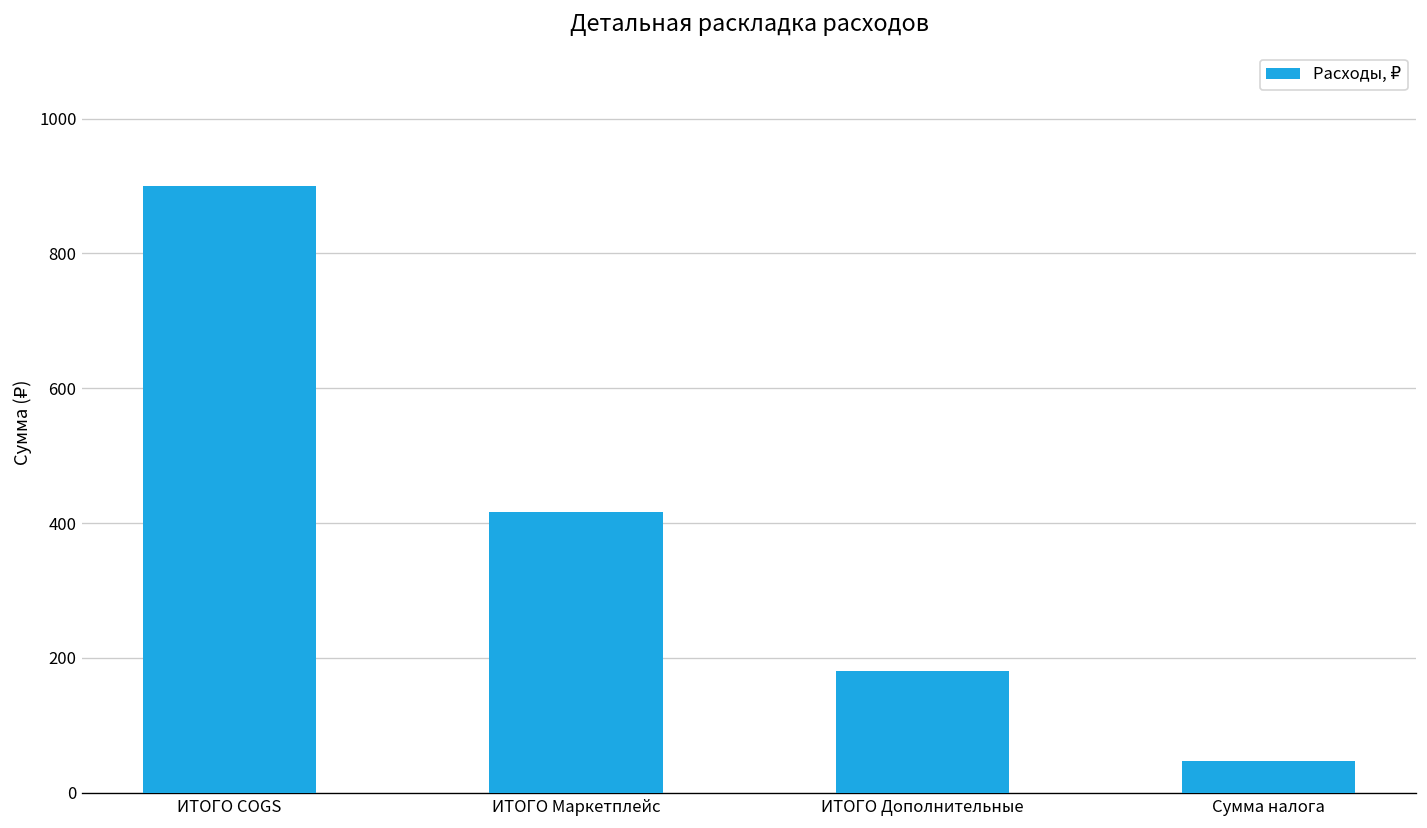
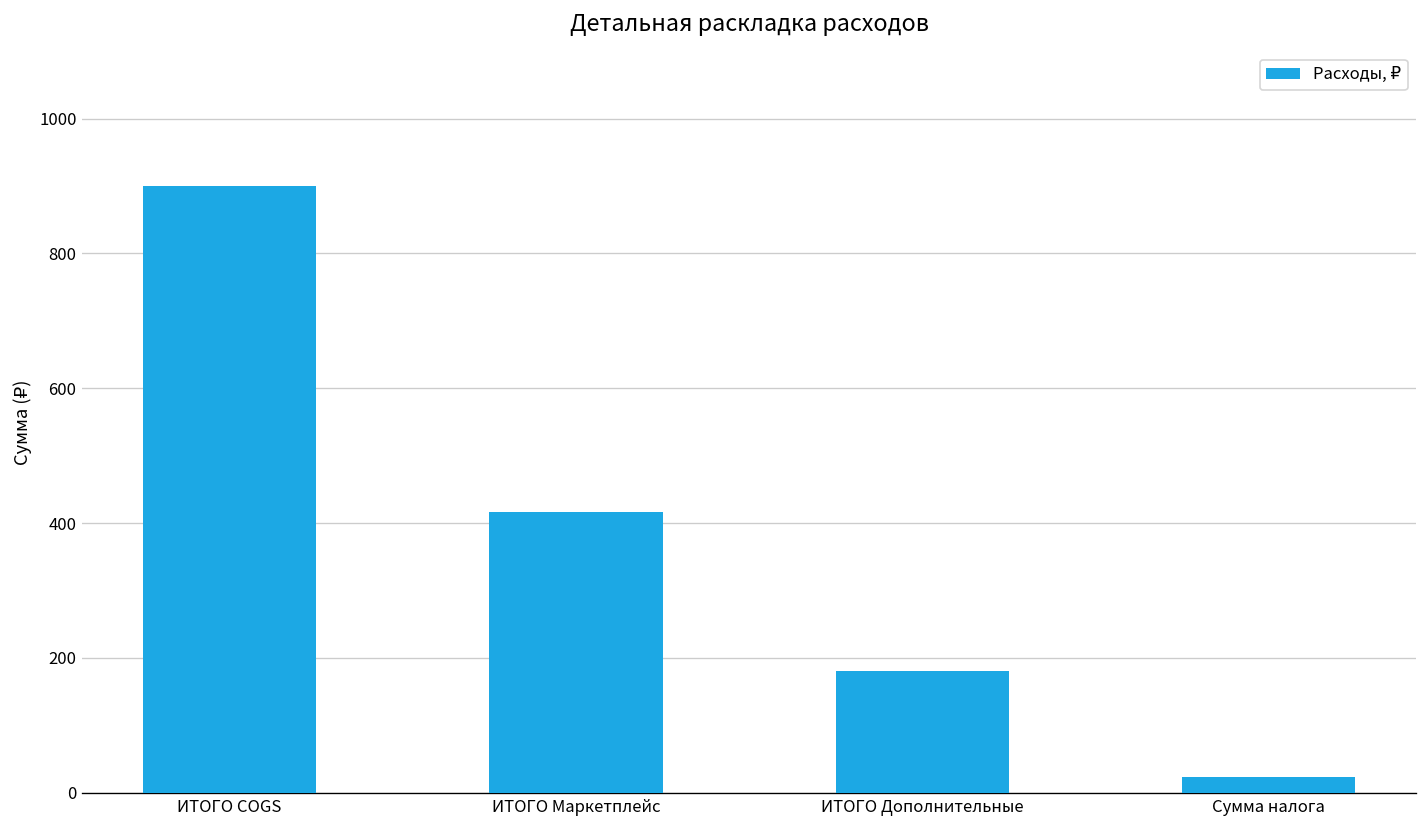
  {
    "ИТОГО COGS": 900,
    "ИТОГО Маркетплейс": 420,
    "ИТОГО Дополнительные": 180,
-   "Сумма налога": 50
+   "Сумма налога": 20
  }
